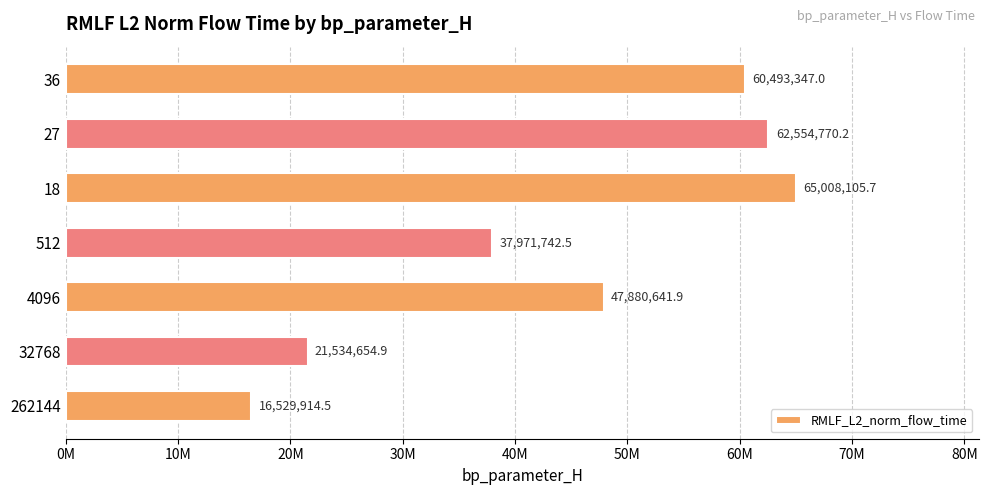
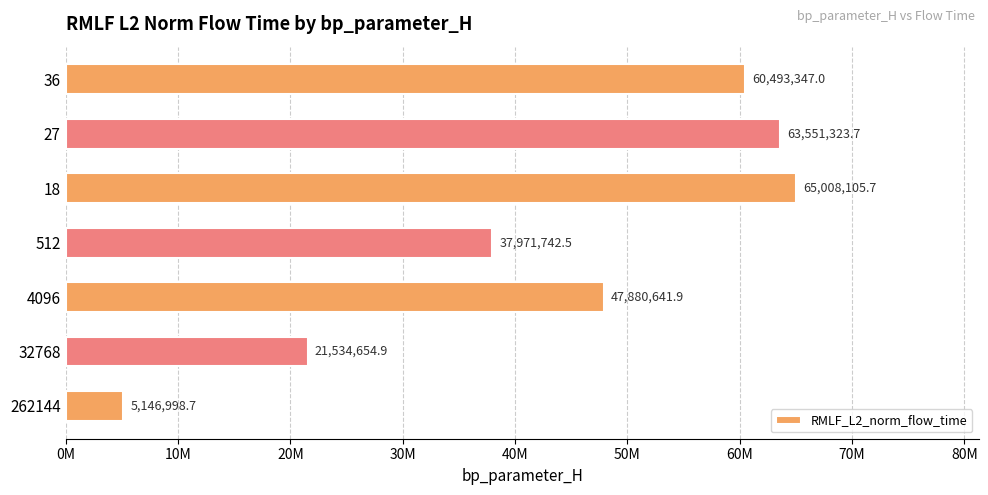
  {
    "36": "60,493,347.0",
-   "27": "62,554,770.2",
+   "27": "63,551,323.7",
    "18": "65,008,105.7",
    "512": "37,971,742.5",
    "4096": "47,880,641.9",
    "32768": "21,534,654.9",
-   "262144": "16,529,914.5"
+   "262144": "5,146,998.7"
  }
